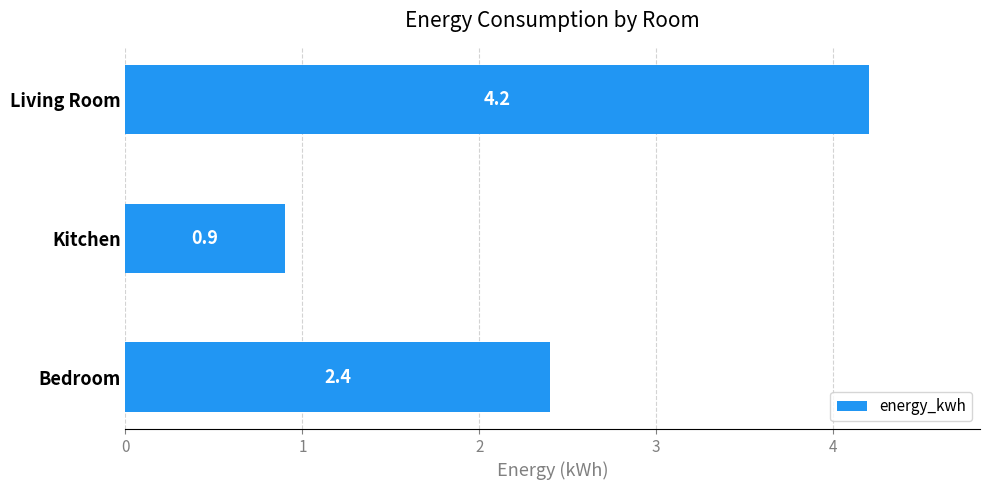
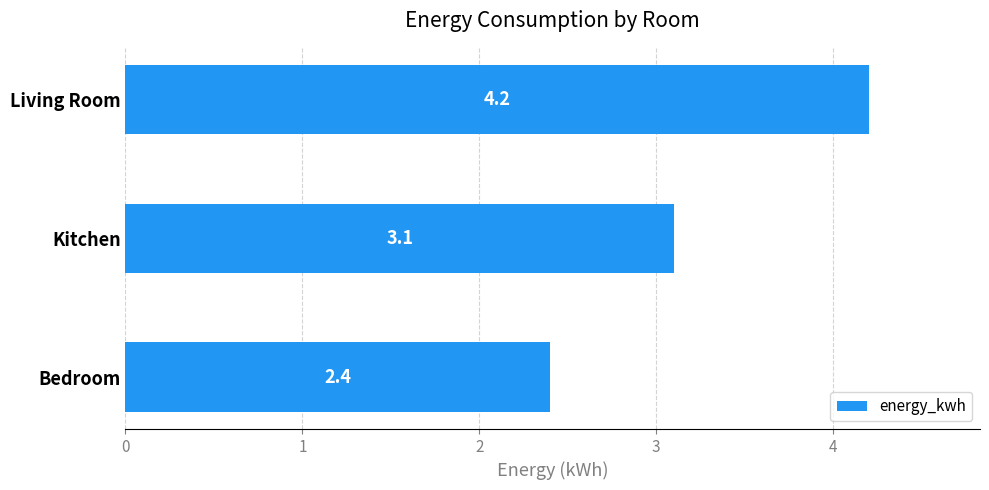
  {
    "Living Room": 4.2,
-   "Kitchen": 0.9,
+   "Kitchen": 3.1,
    "Bedroom": 2.4
  }
